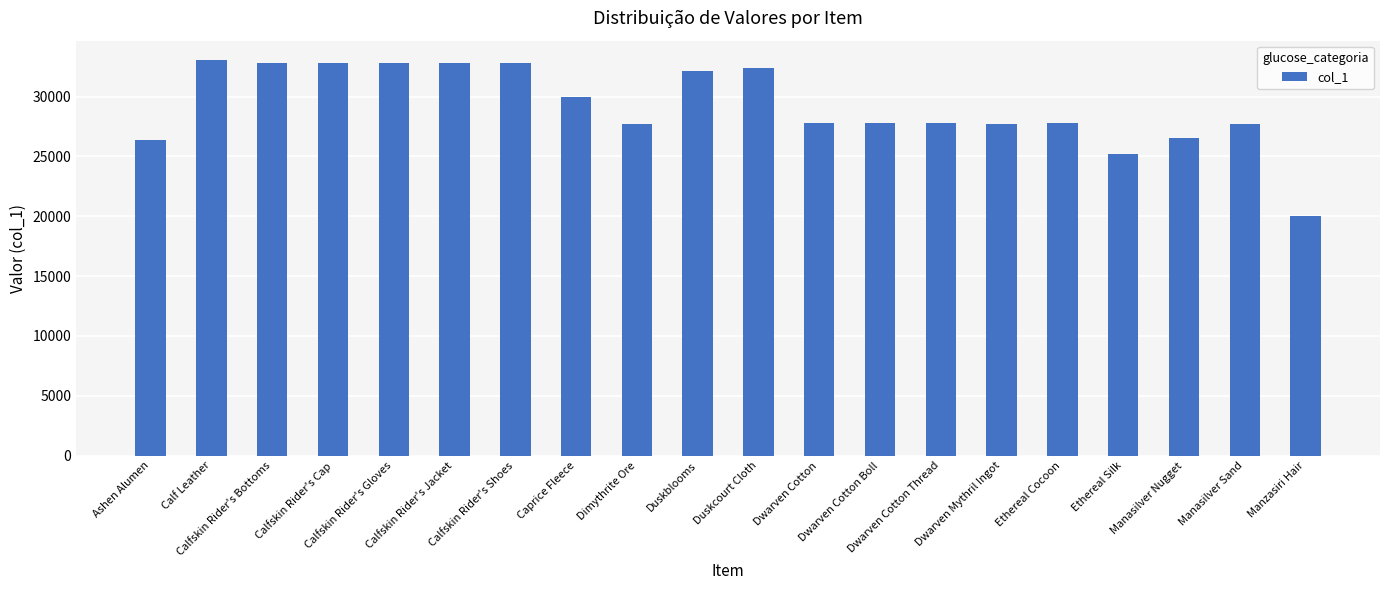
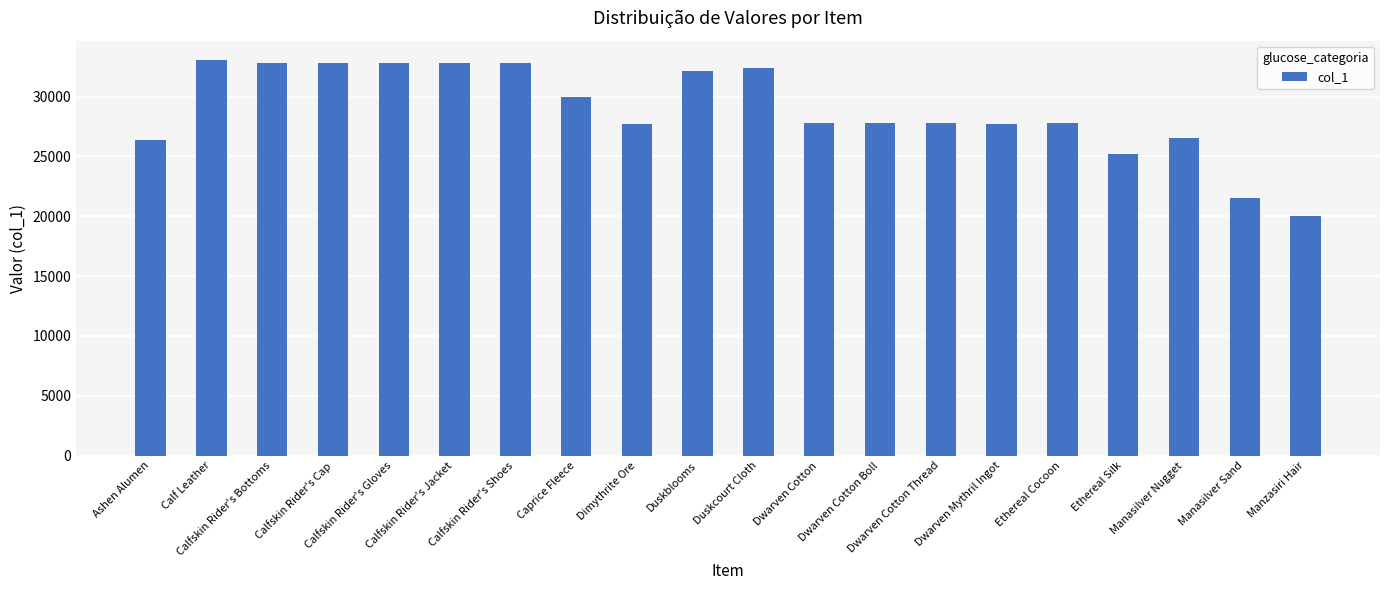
  {
    "Ashen Alumen": 26300,
    "Calf Leather": 33000,
    "Calfskin Rider's Bottoms": 32800,
    "Calfskin Rider's Cap": 32800,
    "Calfskin Rider's Gloves": 32800,
    "Calfskin Rider's Jacket": 32800,
    "Calfskin Rider's Shoes": 32800,
    "Caprice Fleece": 30000,
    "Dimythrite Ore": 27700,
    "Duskblooms": 32200,
    "Duskcourt Cloth": 32400,
    "Dwarven Cotton": 27800,
    "Dwarven Cotton Boll": 27800,
    "Dwarven Cotton Thread": 27800,
    "Dwarven Mythril Ingot": 27700,
    "Ethereal Cocoon": 27800,
    "Ethereal Silk": 25200,
    "Manasilver Nugget": 26500,
-   "Manasilver Sand": 27700,
+   "Manasilver Sand": 21500,
    "Manzasiri Hair": 20000
  }
